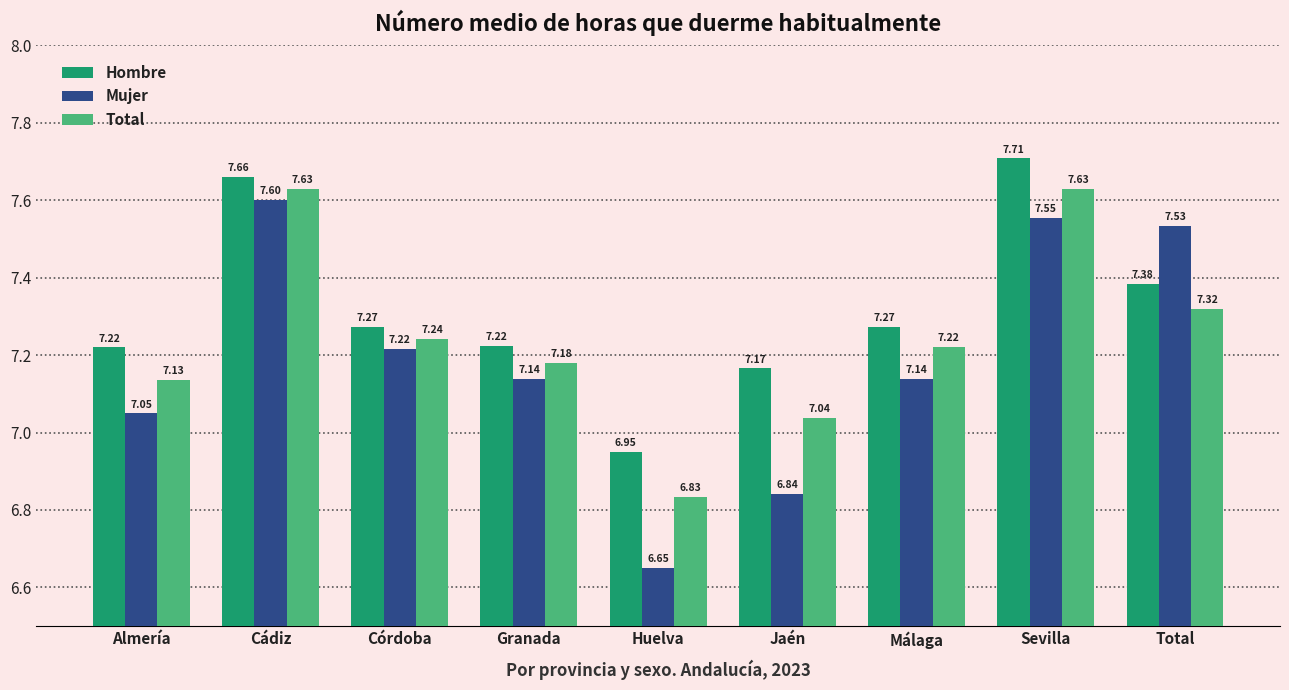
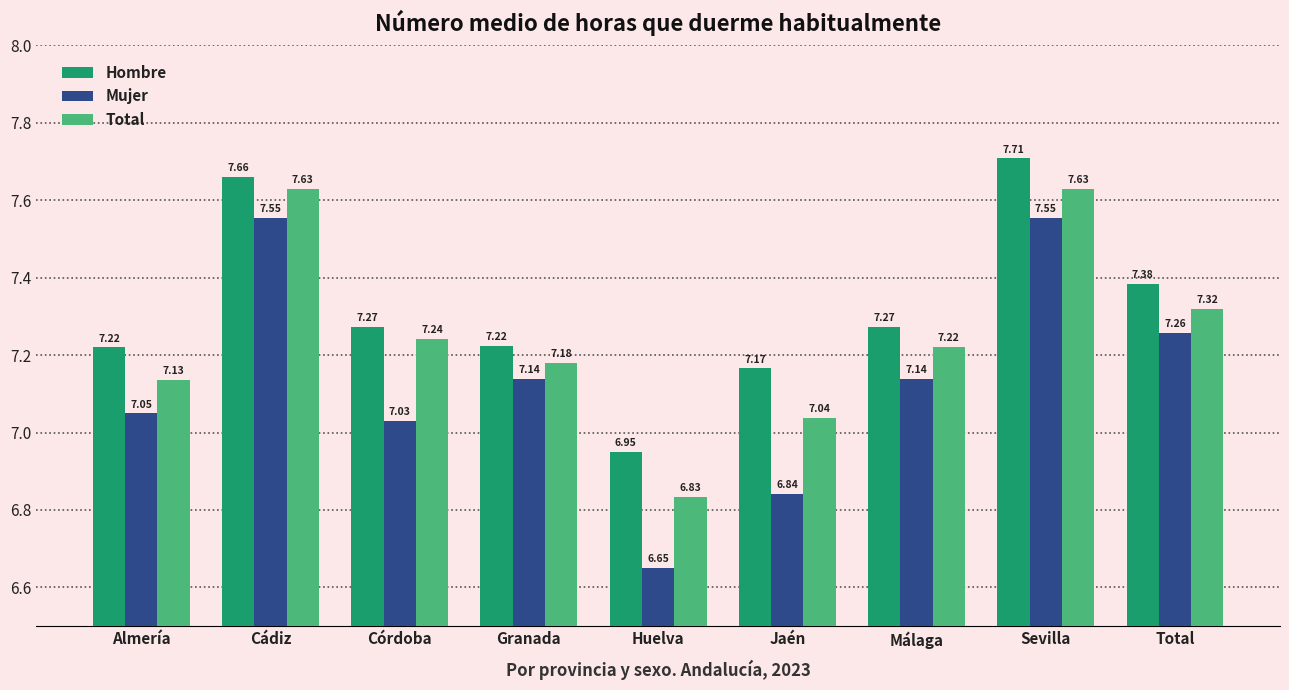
  {
    "Mujer": {
      "Almería": 7.05,
-     "Cádiz": 7.60,
-     "Córdoba": 7.22,
+     "Cádiz": 7.55,
+     "Córdoba": 7.03,
      "Granada": 7.14,
      "Huelva": 6.65,
      "Jaén": 6.84,
      "Málaga": 7.14,
      "Sevilla": 7.55,
-     "Total": 7.53
+     "Total": 7.26
    }
  }
